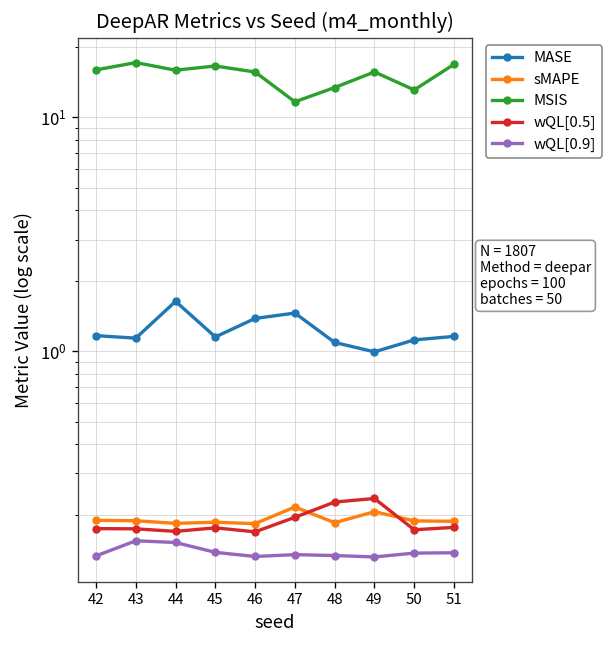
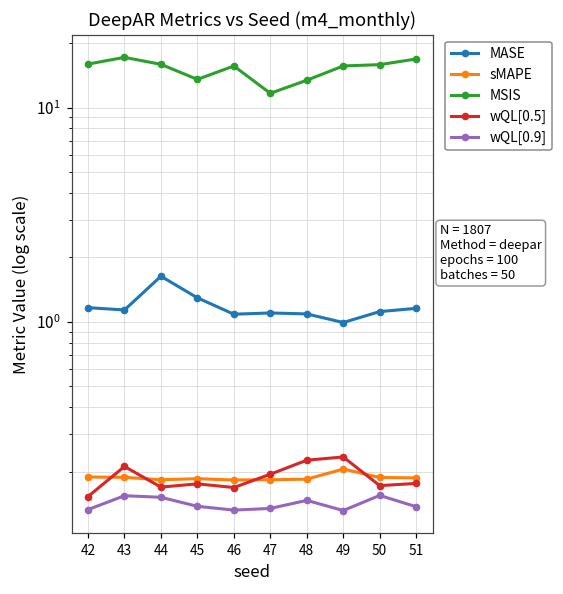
  {
    "MASE": {
      "42": 1.2,
      "43": 1.1,
      "44": 1.6,
-     "45": 1.1,
-     "46": 1.4,
-     "47": 1.5,
+     "45": 1.3,
+     "46": 1.1,
+     "47": 1.1,
      "48": 1.1,
      "49": 1.0,
      "50": 1.1,
      "51": 1.2
    },
    "sMAPE": {
      "42": 0.19,
      "43": 0.19,
      "44": 0.18,
      "45": 0.19,
      "46": 0.18,
-     "47": 0.22,
+     "47": 0.18,
      "48": 0.18,
      "49": 0.21,
      "50": 0.19,
      "51": 0.19
    },
    "MSIS": {
      "42": 16,
      "43": 17,
      "44": 16,
-     "45": 17,
+     "45": 14,
      "46": 16,
      "47": 12,
      "48": 13,
      "49": 16,
-     "50": 13,
+     "50": 16,
      "51": 17
    },
    "wQL[0.5]": {
-     "42": 0.17,
-     "43": 0.17,
+     "42": 0.15,
+     "43": 0.21,
      "44": 0.17,
      "45": 0.18,
      "46": 0.17,
      "47": 0.19,
      "48": 0.23,
      "49": 0.23,
      "50": 0.17,
      "51": 0.18
    },
    "wQL[0.9]": {
      "42": 0.13,
      "43": 0.15,
      "44": 0.15,
      "45": 0.14,
      "46": 0.13,
      "47": 0.13,
-     "48": 0.13,
+     "48": 0.15,
      "49": 0.13,
-     "50": 0.14,
+     "50": 0.15,
      "51": 0.14
    }
  }
